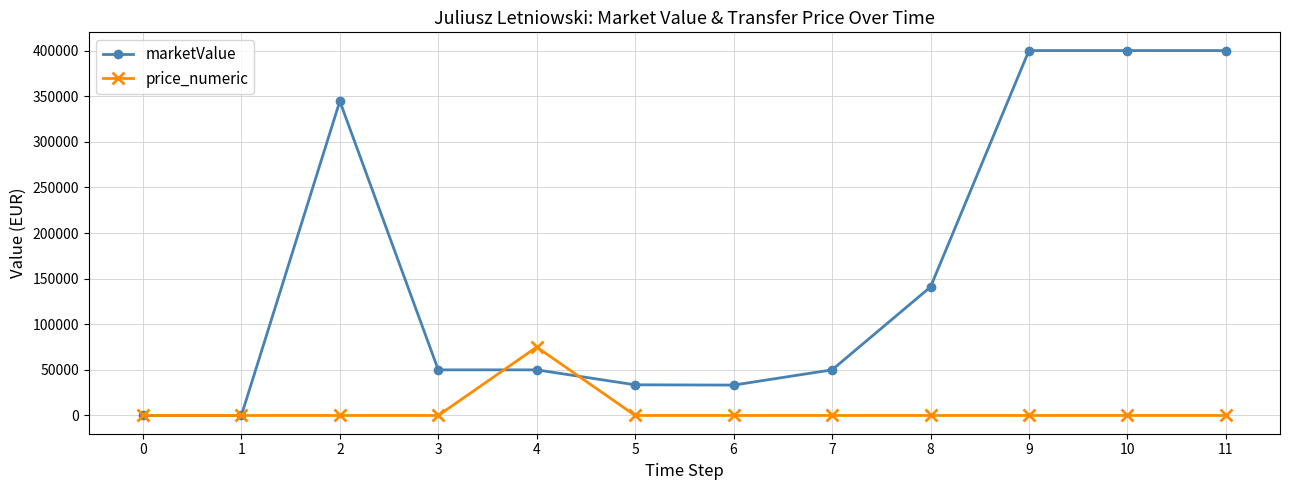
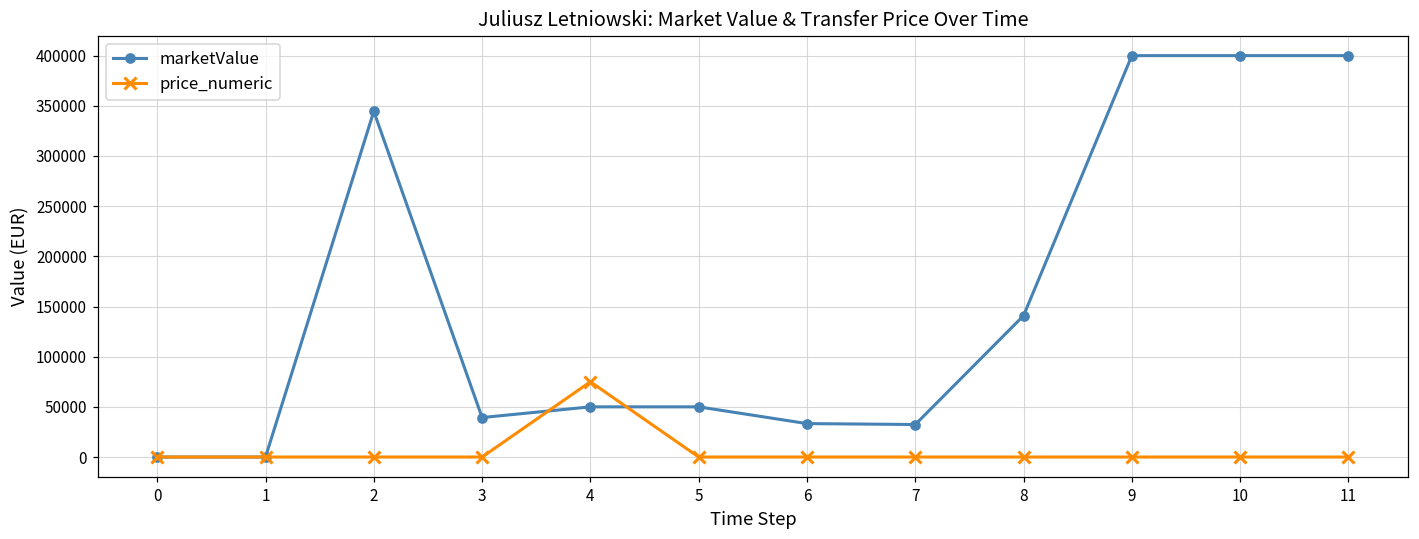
  {
    "marketValue": {
      "2": 340000,
-     "3": 50000,
+     "3": 40000,
      "4": 50000,
-     "5": 30000,
+     "5": 50000,
      "6": 30000,
-     "7": 50000,
+     "7": 30000,
      "8": 140000,
      "9": 400000,
      "10": 400000,
      "11": 400000
    },
    "price_numeric": {
      "2": 0,
      "3": 0,
      "4": 80000,
      "5": 0,
      "6": 0,
      "7": 0,
      "8": 0,
      "9": 0,
      "10": 0,
      "11": 0
    }
  }
